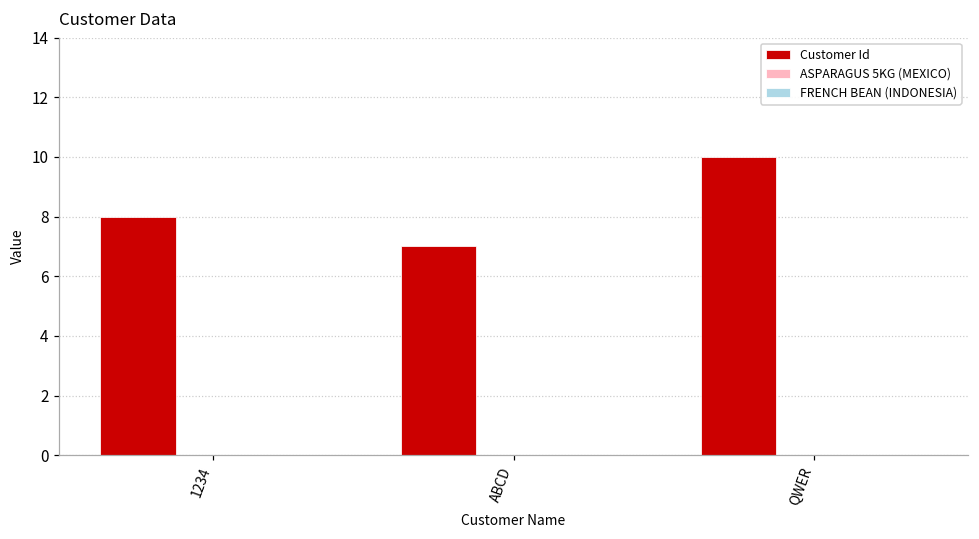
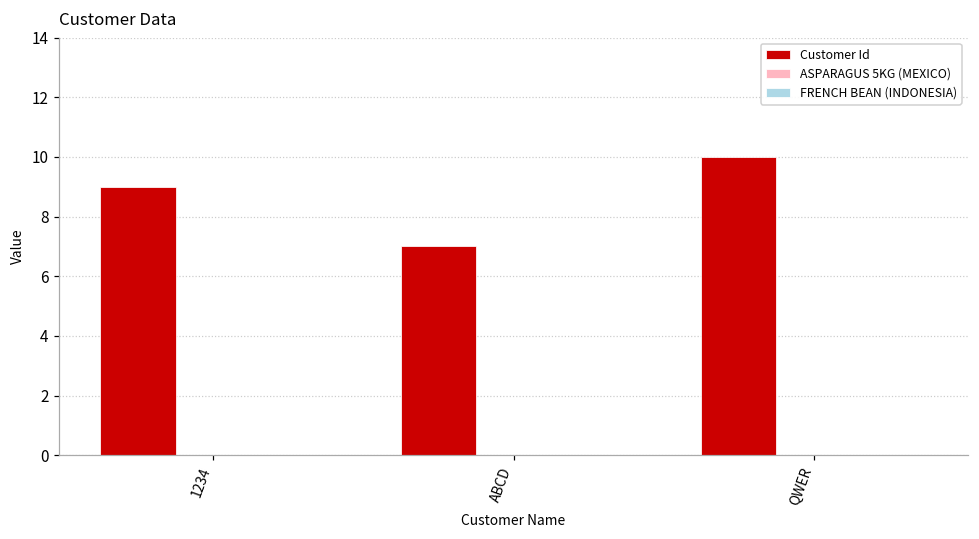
  {
    "Customer Id": {
-     "1234": 8,
+     "1234": 9,
      "ABCD": 7,
      "QWER": 10
    },
    "ASPARAGUS 5KG (MEXICO)": {
      "1234": 0,
      "ABCD": 0,
      "QWER": 0
    },
    "FRENCH BEAN (INDONESIA)": {
      "1234": 0,
      "ABCD": 0,
      "QWER": 0
    }
  }
